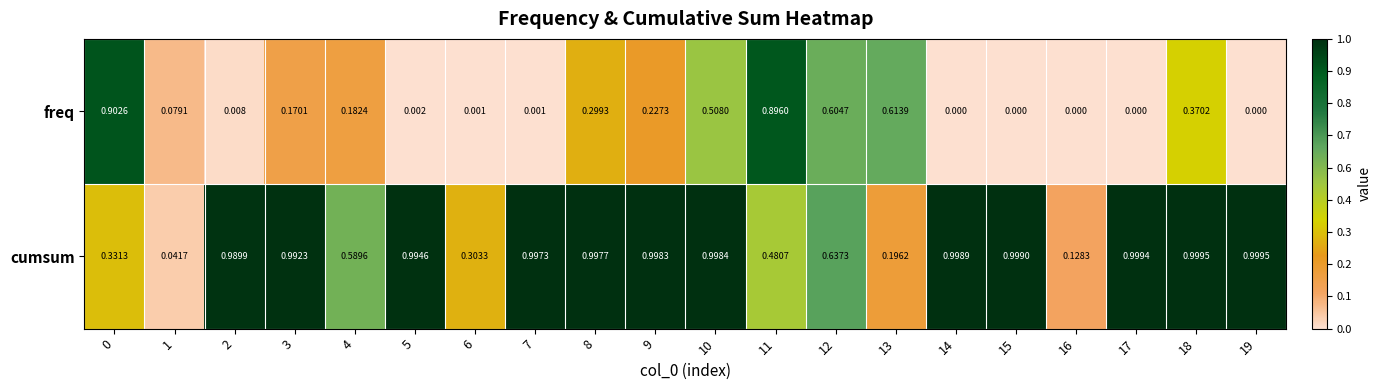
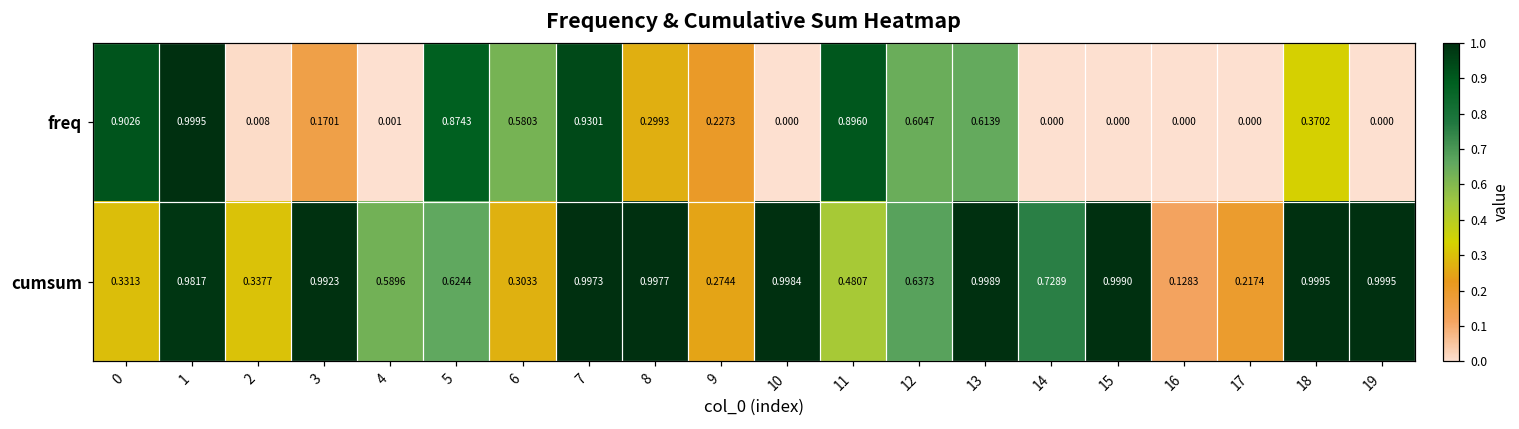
  {
    "freq": {
      "0": 0.9026,
-     "1": 0.0791,
+     "1": 0.9995,
      "2": 0.008,
      "3": 0.1701,
-     "4": 0.1824,
-     "5": 0.002,
-     "6": 0.001,
-     "7": 0.001,
+     "4": 0.001,
+     "5": 0.8743,
+     "6": 0.5803,
+     "7": 0.9301,
      "8": 0.2993,
      "9": 0.2273,
-     "10": 0.5080,
+     "10": 0.000,
      "11": 0.8960,
      "12": 0.6047,
      "13": 0.6139,
      "14": 0.000,
      "15": 0.000,
      "16": 0.000,
      "17": 0.000,
      "18": 0.3702,
      "19": 0.000
    },
    "cumsum": {
      "0": 0.3313,
-     "1": 0.0417,
-     "2": 0.9899,
+     "1": 0.9817,
+     "2": 0.3377,
      "3": 0.9923,
      "4": 0.5896,
-     "5": 0.9946,
+     "5": 0.6244,
      "6": 0.3033,
      "7": 0.9973,
      "8": 0.9977,
-     "9": 0.9983,
+     "9": 0.2744,
      "10": 0.9984,
      "11": 0.4807,
      "12": 0.6373,
-     "13": 0.1962,
-     "14": 0.9989,
+     "13": 0.9989,
+     "14": 0.7289,
      "15": 0.9990,
      "16": 0.1283,
-     "17": 0.9994,
+     "17": 0.2174,
      "18": 0.9995,
      "19": 0.9995
    }
  }
